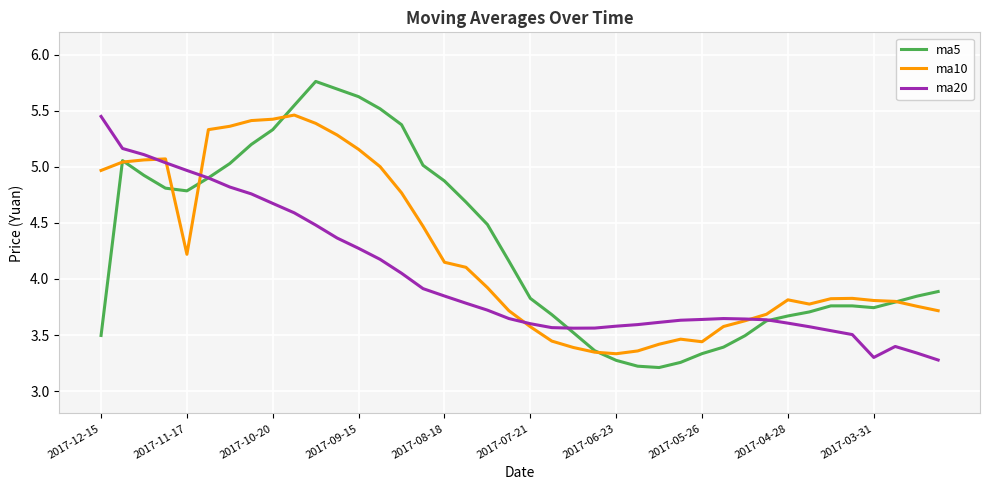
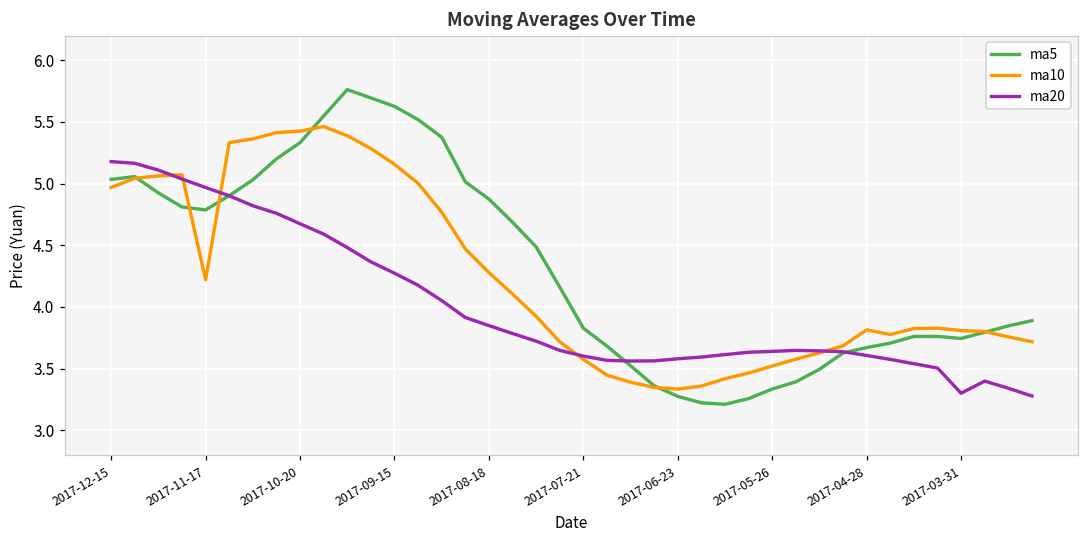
  {
    "ma5": {
-     "2017-12-15": 3.50,
+     "2017-12-15": 5.03,
      "2017-11-17": 4.79,
      "2017-10-20": 5.33,
      "2017-09-15": 5.63,
      "2017-08-18": 4.87,
      "2017-07-21": 3.83,
      "2017-06-23": 3.27,
      "2017-05-26": 3.33,
      "2017-04-28": 3.67,
      "2017-03-31": 3.74
    },
    "ma10": {
      "2017-12-15": 4.97,
      "2017-11-17": 4.22,
      "2017-10-20": 5.43,
      "2017-09-15": 5.16,
-     "2017-08-18": 4.15,
+     "2017-08-18": 4.28,
      "2017-07-21": 3.57,
      "2017-06-23": 3.33,
-     "2017-05-26": 3.44,
+     "2017-05-26": 3.52,
      "2017-04-28": 3.81,
      "2017-03-31": 3.81
    },
    "ma20": {
-     "2017-12-15": 5.45,
+     "2017-12-15": 5.18,
      "2017-11-17": 4.97,
      "2017-10-20": 4.67,
      "2017-09-15": 4.27,
      "2017-08-18": 3.85,
      "2017-07-21": 3.60,
      "2017-06-23": 3.58,
      "2017-05-26": 3.64,
      "2017-04-28": 3.61,
      "2017-03-31": 3.30
    }
  }
